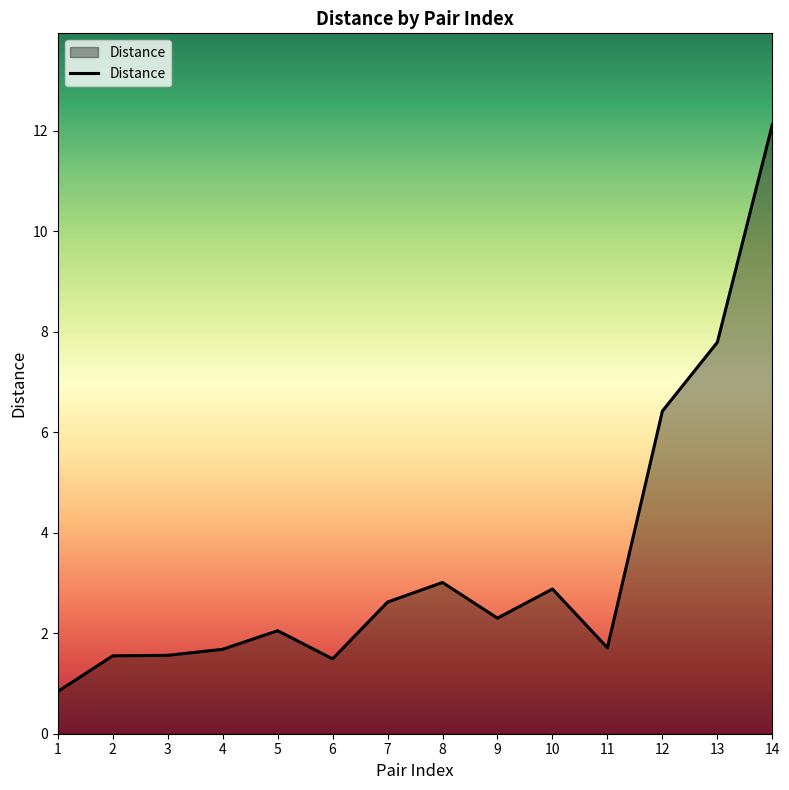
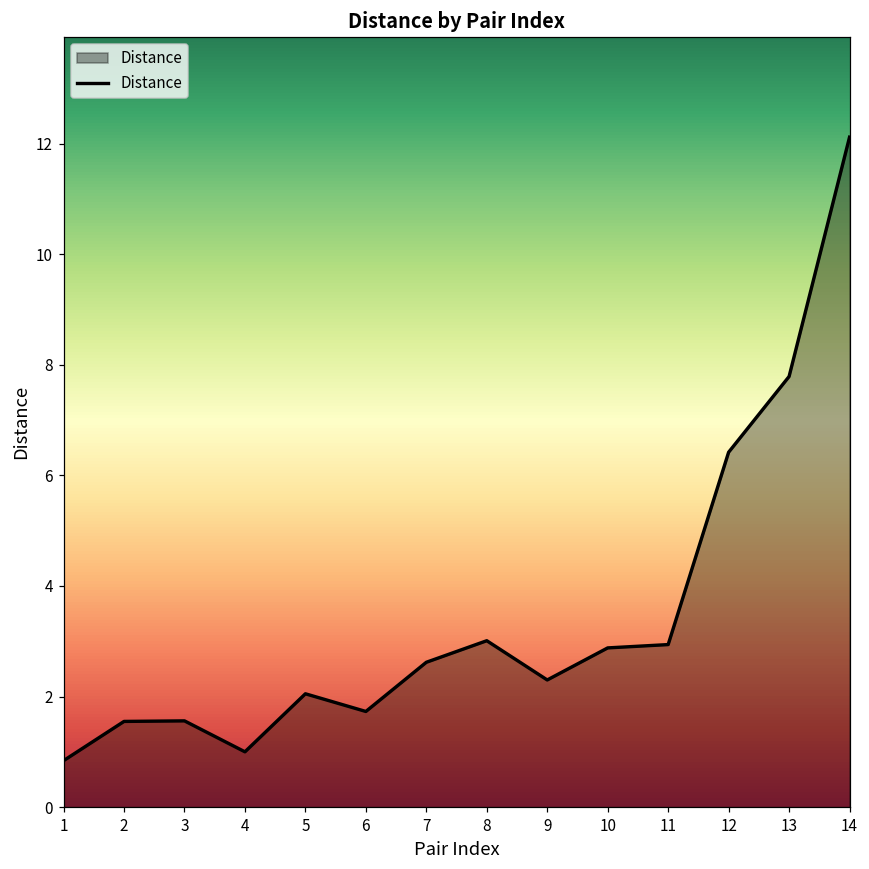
  {
    "1": 0.8,
    "2": 1.6,
    "3": 1.6,
-   "4": 1.7,
+   "4": 1.0,
    "5": 2.1,
-   "6": 1.5,
+   "6": 1.7,
    "7": 2.6,
    "8": 3.0,
    "9": 2.3,
    "10": 2.9,
-   "11": 1.7,
+   "11": 2.9,
    "12": 6.4,
    "13": 7.8,
    "14": 12.1
  }
